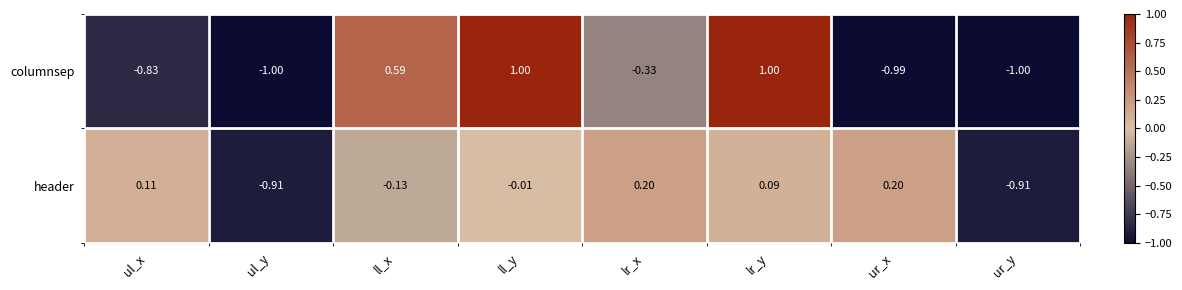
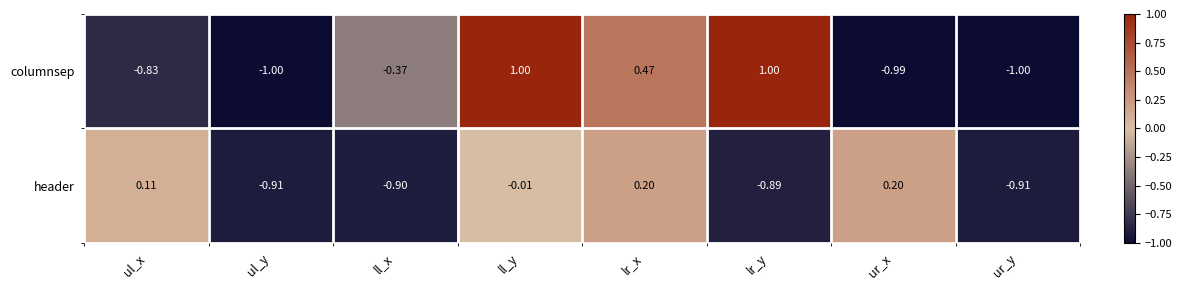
  {
    "columnsep": {
      "ul_x": -0.83,
      "ul_y": -1.00,
-     "ll_x": 0.59,
+     "ll_x": -0.37,
      "ll_y": 1.00,
-     "lr_x": -0.33,
+     "lr_x": 0.47,
      "lr_y": 1.00,
      "ur_x": -0.99,
      "ur_y": -1.00
    },
    "header": {
      "ul_x": 0.11,
      "ul_y": -0.91,
-     "ll_x": -0.13,
+     "ll_x": -0.90,
      "ll_y": -0.01,
      "lr_x": 0.20,
-     "lr_y": 0.09,
+     "lr_y": -0.89,
      "ur_x": 0.20,
      "ur_y": -0.91
    }
  }
